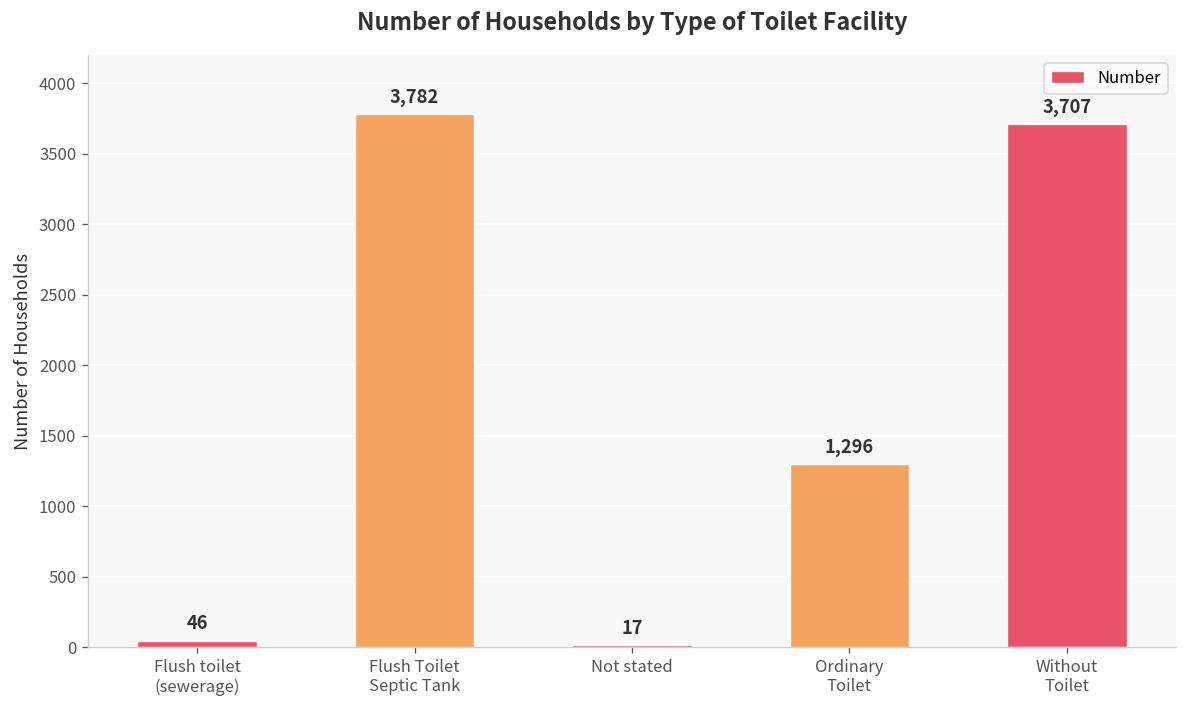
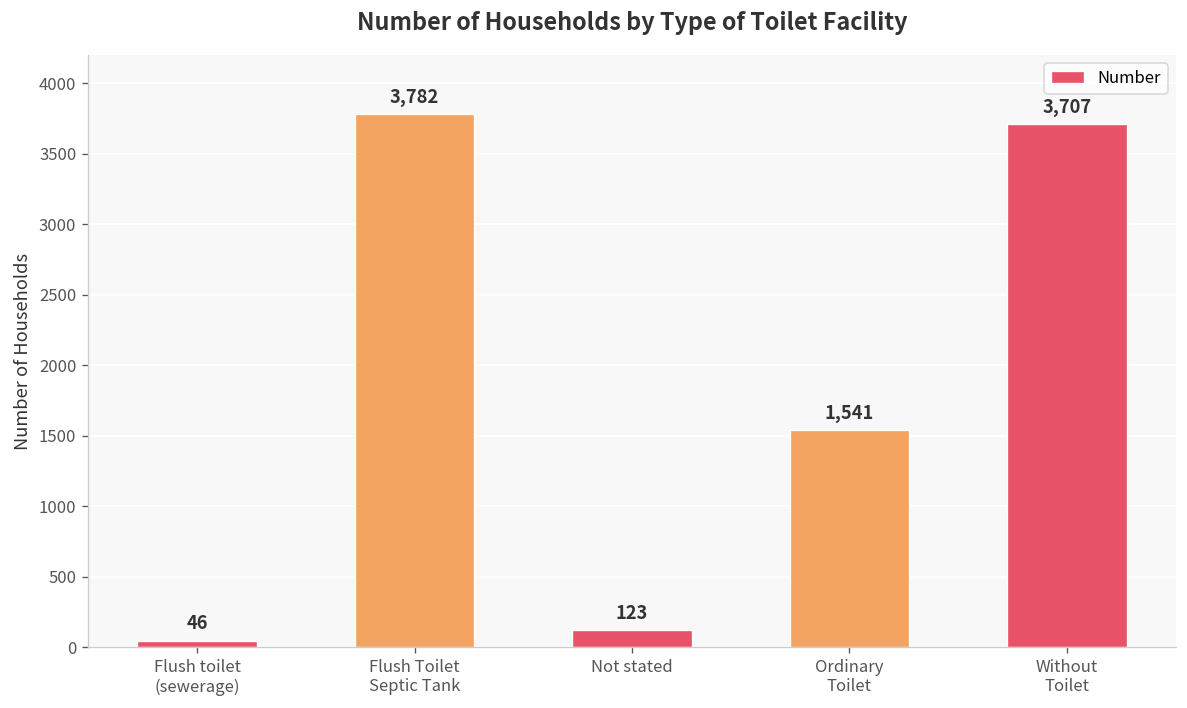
  {
    "Flush toilet (sewerage)": "46",
    "Flush Toilet Septic Tank": "3,782",
-   "Not stated": "17",
-   "Ordinary Toilet": "1,296",
+   "Not stated": "123",
+   "Ordinary Toilet": "1,541",
    "Without Toilet": "3,707"
  }
